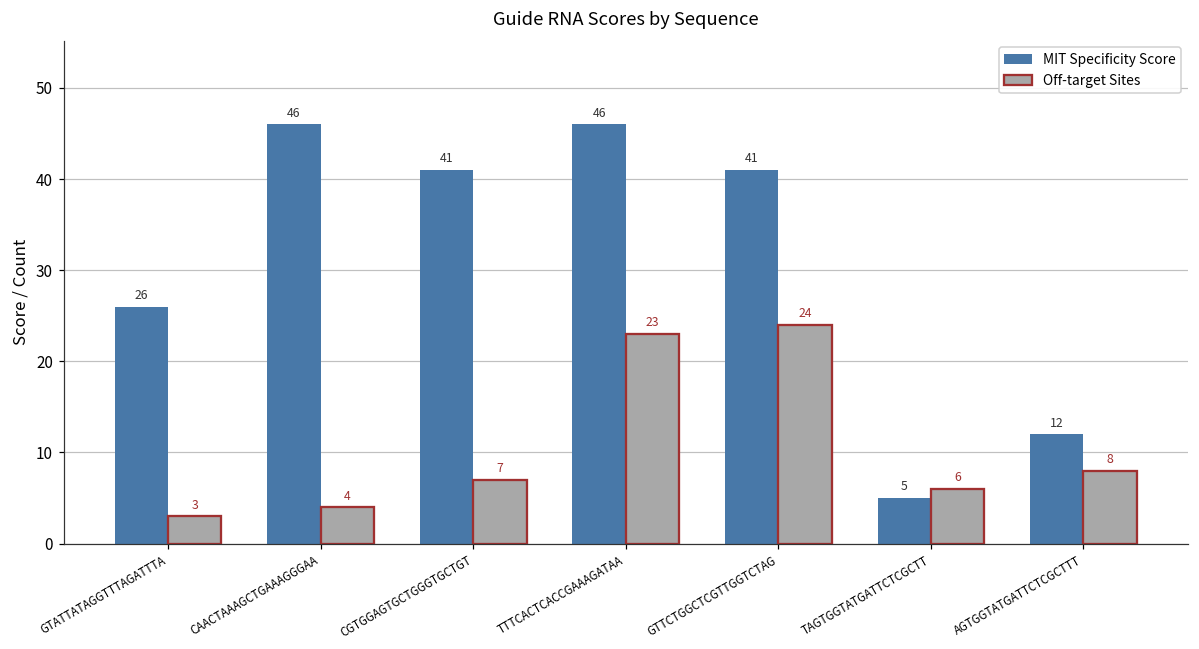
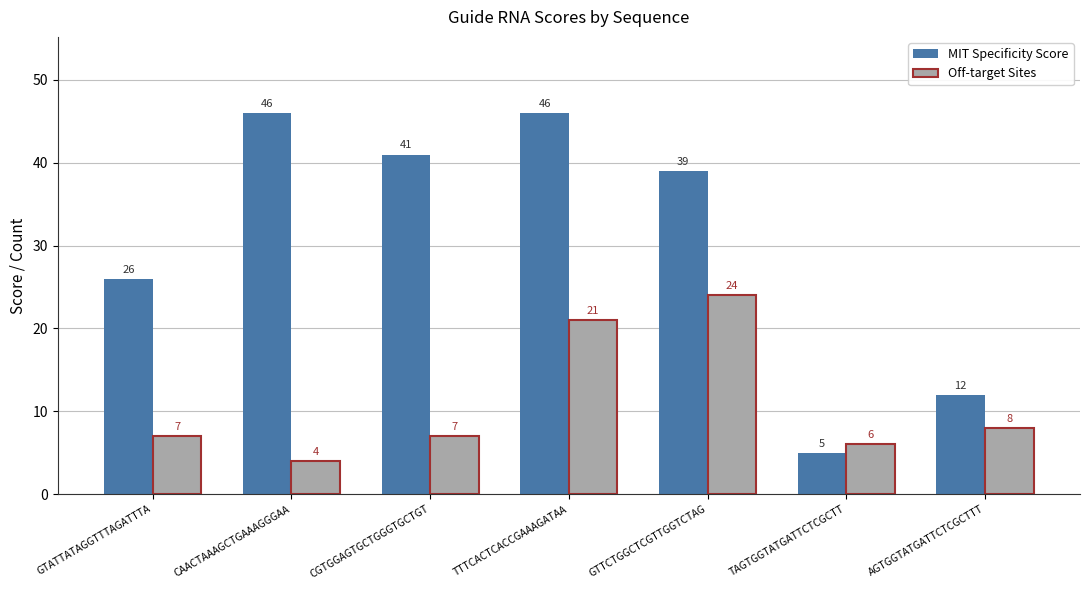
  {
    "MIT Specificity Score": {
      "GTATTATAGGTTTAGATTTA": 26,
      "CAACTAAAGCTGAAAGGGAA": 46,
      "CGTGGAGTGCTGGGTGCTGT": 41,
      "TTTCACTCACCGAAAGATAA": 46,
-     "GTTCTGGCTCGTTGGTCTAG": 41,
+     "GTTCTGGCTCGTTGGTCTAG": 39,
      "TAGTGGTATGATTCTCGCTT": 5,
      "AGTGGTATGATTCTCGCTTT": 12
    },
    "Off-target Sites": {
-     "GTATTATAGGTTTAGATTTA": 3,
+     "GTATTATAGGTTTAGATTTA": 7,
      "CAACTAAAGCTGAAAGGGAA": 4,
      "CGTGGAGTGCTGGGTGCTGT": 7,
-     "TTTCACTCACCGAAAGATAA": 23,
+     "TTTCACTCACCGAAAGATAA": 21,
      "GTTCTGGCTCGTTGGTCTAG": 24,
      "TAGTGGTATGATTCTCGCTT": 6,
      "AGTGGTATGATTCTCGCTTT": 8
    }
  }
